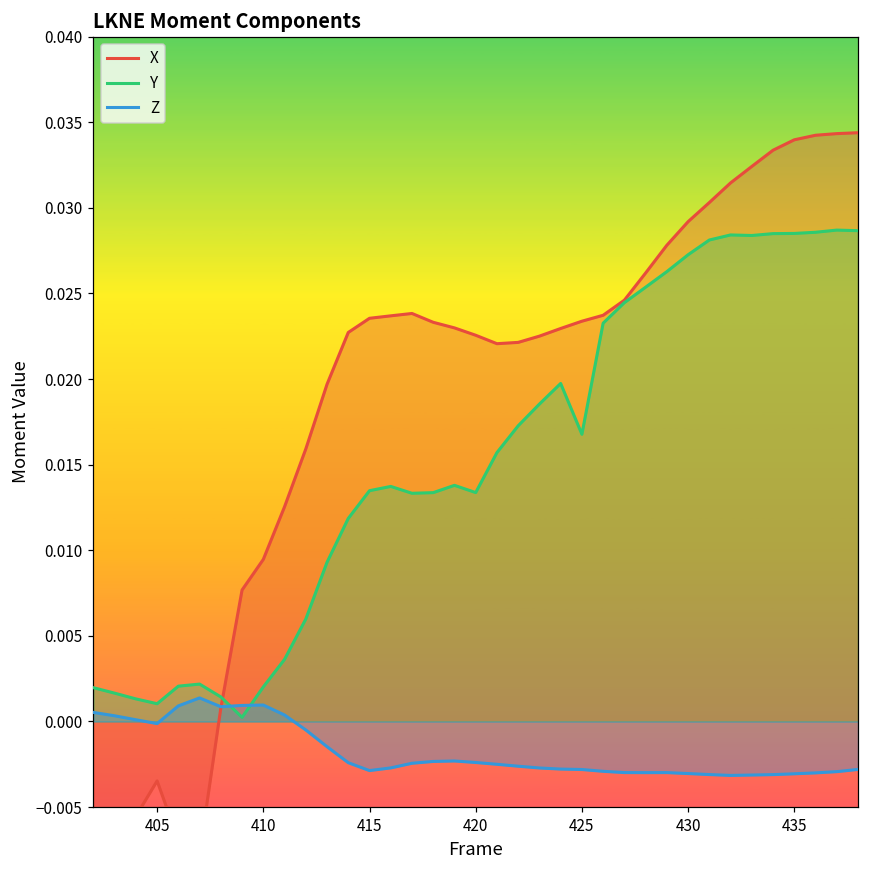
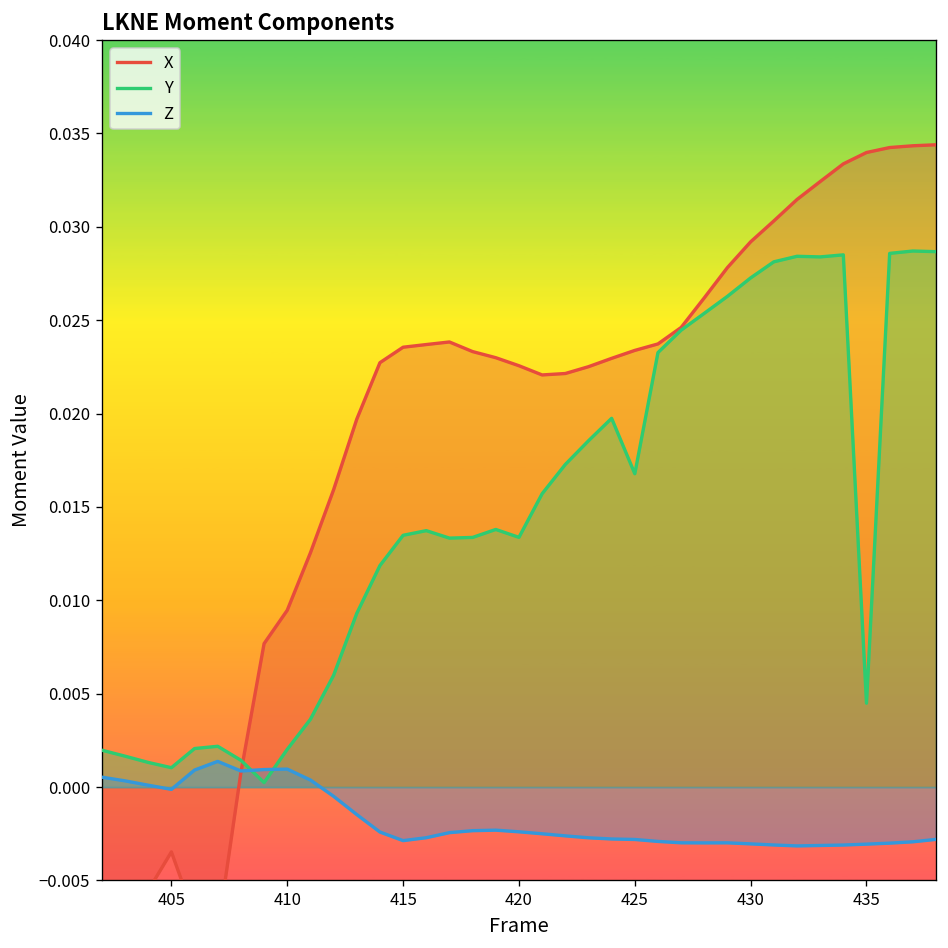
  {
    "Y": {
      "405": 0.0010,
      "410": 0.0020,
      "415": 0.0135,
      "420": 0.0134,
      "425": 0.0168,
      "430": 0.0273,
-     "435": 0.0285
+     "435": 0.0045
    }
  }
